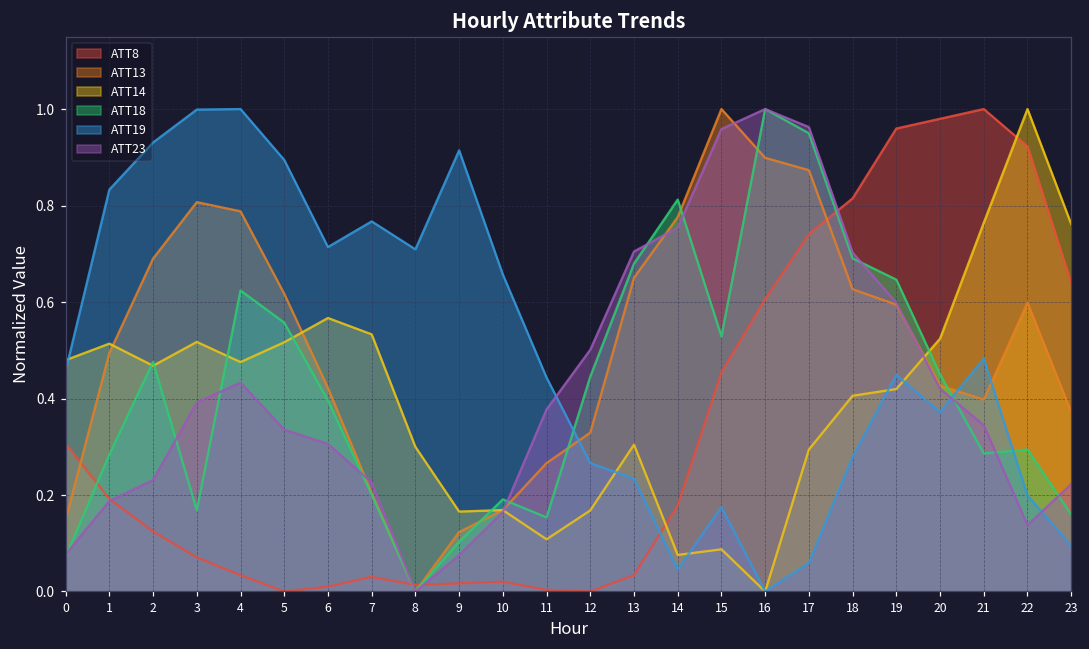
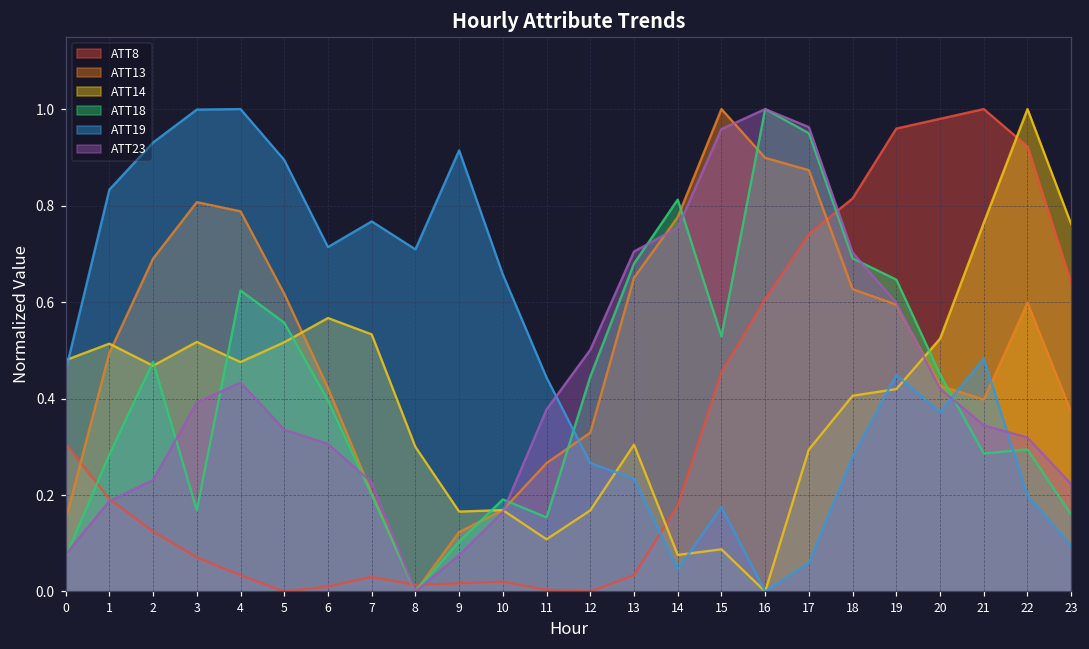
  {
    "ATT18": {
      "1": 0.28,
      "2": 0.48,
      "3": 0.17,
      "4": 0.62,
      "5": 0.56,
      "6": 0.40,
      "9": 0.10,
      "10": 0.19,
      "11": 0.15,
      "12": 0.45,
      "13": 0.68,
      "14": 0.81,
      "15": 0.53,
      "17": 0.95,
      "18": 0.69,
      "19": 0.65,
      "20": 0.45,
      "21": 0.29,
      "22": 0.29,
      "23": 0.16
    },
    "ATT19": {
      "0": 0.46,
      "1": 0.83,
      "2": 0.93,
      "3": 1.00,
      "4": 1.00,
      "5": 0.89,
      "6": 0.71,
      "7": 0.77,
      "8": 0.71,
      "9": 0.91,
      "10": 0.66,
      "11": 0.44,
      "12": 0.27,
      "13": 0.23,
      "14": 0.05,
      "15": 0.17,
      "17": 0.06,
      "18": 0.28,
      "19": 0.45,
      "20": 0.37,
      "21": 0.48,
      "22": 0.20,
      "23": 0.09
    },
    "ATT23": {
      "2": 0.23,
      "3": 0.39,
      "4": 0.43,
      "5": 0.34,
      "6": 0.31,
      "7": 0.23,
      "9": 0.08,
      "11": 0.38,
      "12": 0.50,
      "13": 0.70,
      "14": 0.75,
      "15": 0.96,
      "17": 0.96,
      "18": 0.70,
      "20": 0.42,
      "21": 0.34,
-     "22": 0.14,
+     "22": 0.32,
      "23": 0.22
    }
  }
